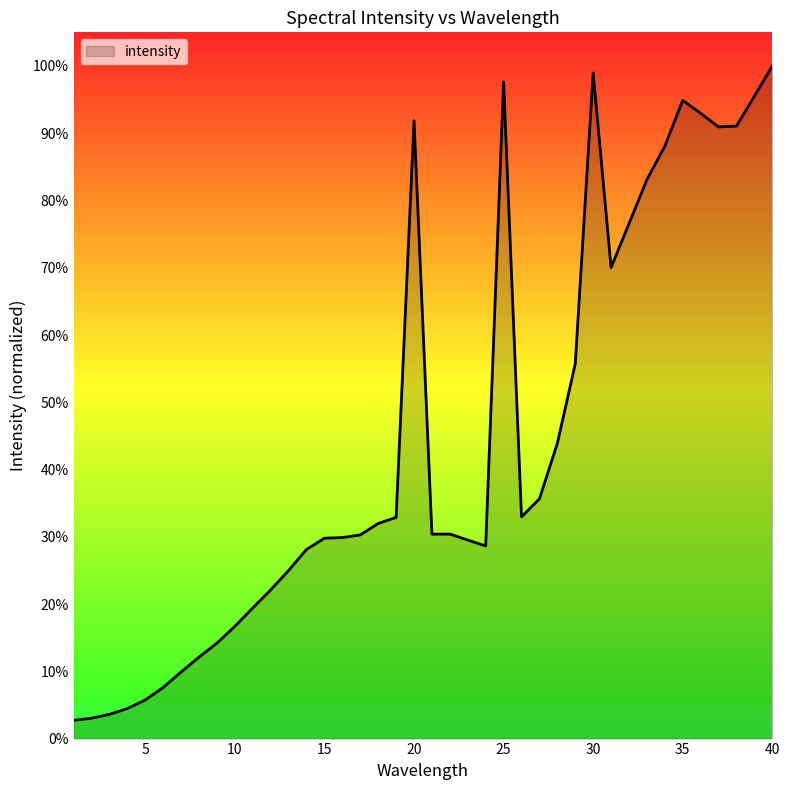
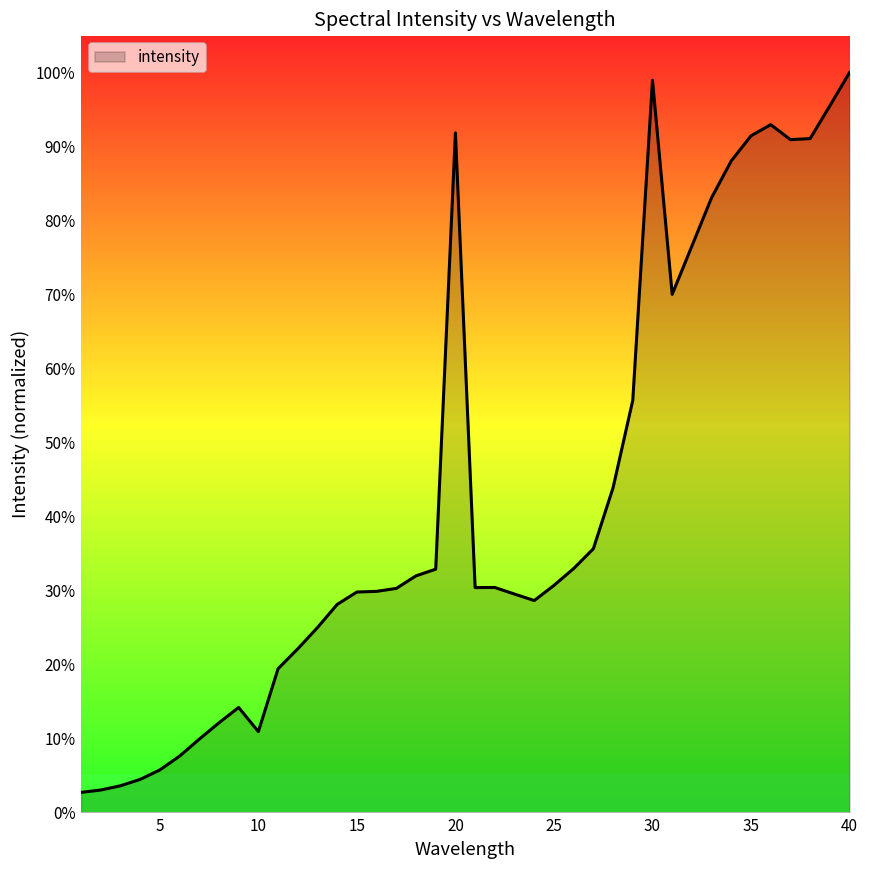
  {
    "5": "6%",
-   "10": "17%",
+   "10": "11%",
    "15": "30%",
    "20": "92%",
-   "25": "98%",
+   "25": "31%",
    "30": "99%",
-   "35": "95%",
+   "35": "91%",
    "40": "100%"
  }
